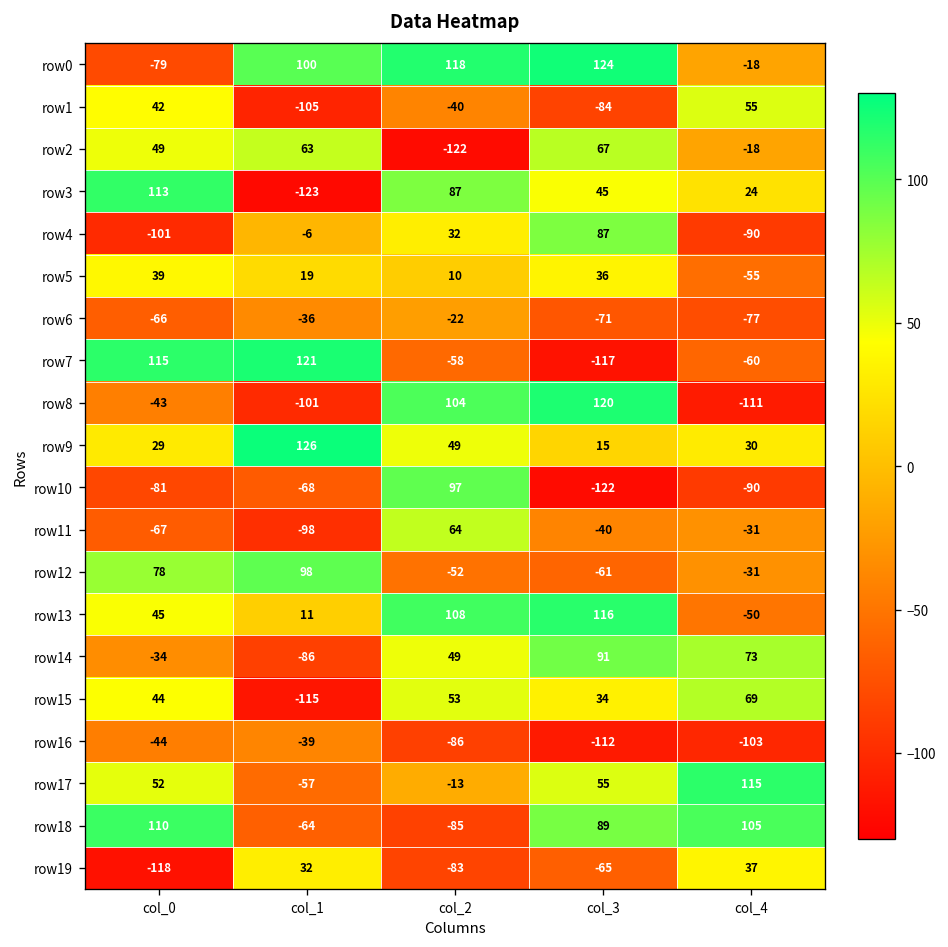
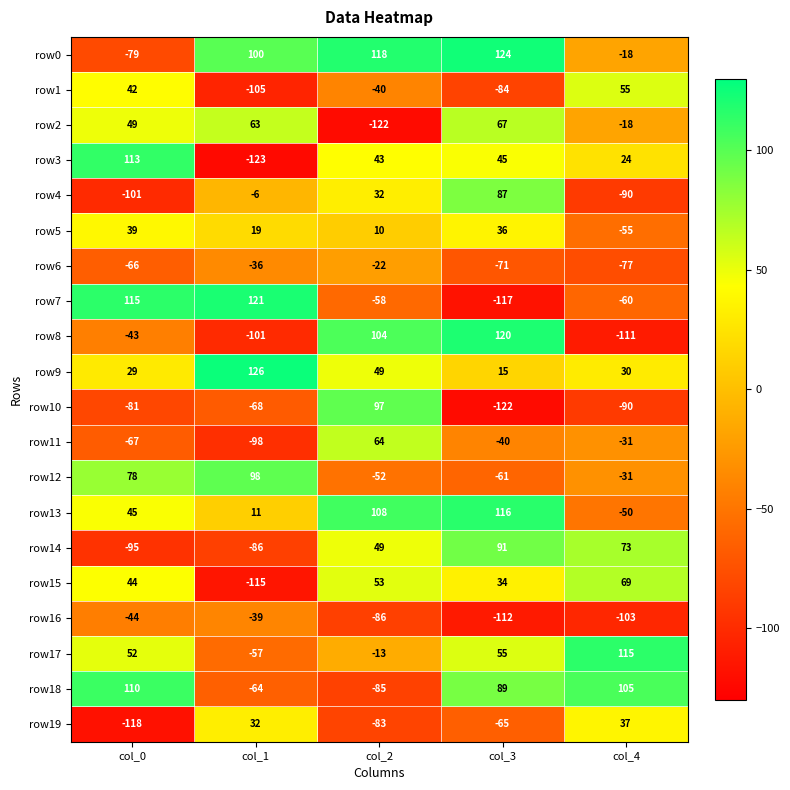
  {
    "row0": {
      "col_0": -79,
      "col_1": 100,
      "col_2": 118,
      "col_3": 124,
      "col_4": -18
    },
    "row1": {
      "col_0": 42,
      "col_1": -105,
      "col_2": -40,
      "col_3": -84,
      "col_4": 55
    },
    "row2": {
      "col_0": 49,
      "col_1": 63,
      "col_2": -122,
      "col_3": 67,
      "col_4": -18
    },
    "row3": {
      "col_0": 113,
      "col_1": -123,
-     "col_2": 87,
+     "col_2": 43,
      "col_3": 45,
      "col_4": 24
    },
    "row4": {
      "col_0": -101,
      "col_1": -6,
      "col_2": 32,
      "col_3": 87,
      "col_4": -90
    },
    "row5": {
      "col_0": 39,
      "col_1": 19,
      "col_2": 10,
      "col_3": 36,
      "col_4": -55
    },
    "row6": {
      "col_0": -66,
      "col_1": -36,
      "col_2": -22,
      "col_3": -71,
      "col_4": -77
    },
    "row7": {
      "col_0": 115,
      "col_1": 121,
      "col_2": -58,
      "col_3": -117,
      "col_4": -60
    },
    "row8": {
      "col_0": -43,
      "col_1": -101,
      "col_2": 104,
      "col_3": 120,
      "col_4": -111
    },
    "row9": {
      "col_0": 29,
      "col_1": 126,
      "col_2": 49,
      "col_3": 15,
      "col_4": 30
    },
    "row10": {
      "col_0": -81,
      "col_1": -68,
      "col_2": 97,
      "col_3": -122,
      "col_4": -90
    },
    "row11": {
      "col_0": -67,
      "col_1": -98,
      "col_2": 64,
      "col_3": -40,
      "col_4": -31
    },
    "row12": {
      "col_0": 78,
      "col_1": 98,
      "col_2": -52,
      "col_3": -61,
      "col_4": -31
    },
    "row13": {
      "col_0": 45,
      "col_1": 11,
      "col_2": 108,
      "col_3": 116,
      "col_4": -50
    },
    "row14": {
-     "col_0": -34,
+     "col_0": -95,
      "col_1": -86,
      "col_2": 49,
      "col_3": 91,
      "col_4": 73
    },
    "row15": {
      "col_0": 44,
      "col_1": -115,
      "col_2": 53,
      "col_3": 34,
      "col_4": 69
    },
    "row16": {
      "col_0": -44,
      "col_1": -39,
      "col_2": -86,
      "col_3": -112,
      "col_4": -103
    },
    "row17": {
      "col_0": 52,
      "col_1": -57,
      "col_2": -13,
      "col_3": 55,
      "col_4": 115
    },
    "row18": {
      "col_0": 110,
      "col_1": -64,
      "col_2": -85,
      "col_3": 89,
      "col_4": 105
    },
    "row19": {
      "col_0": -118,
      "col_1": 32,
      "col_2": -83,
      "col_3": -65,
      "col_4": 37
    }
  }
